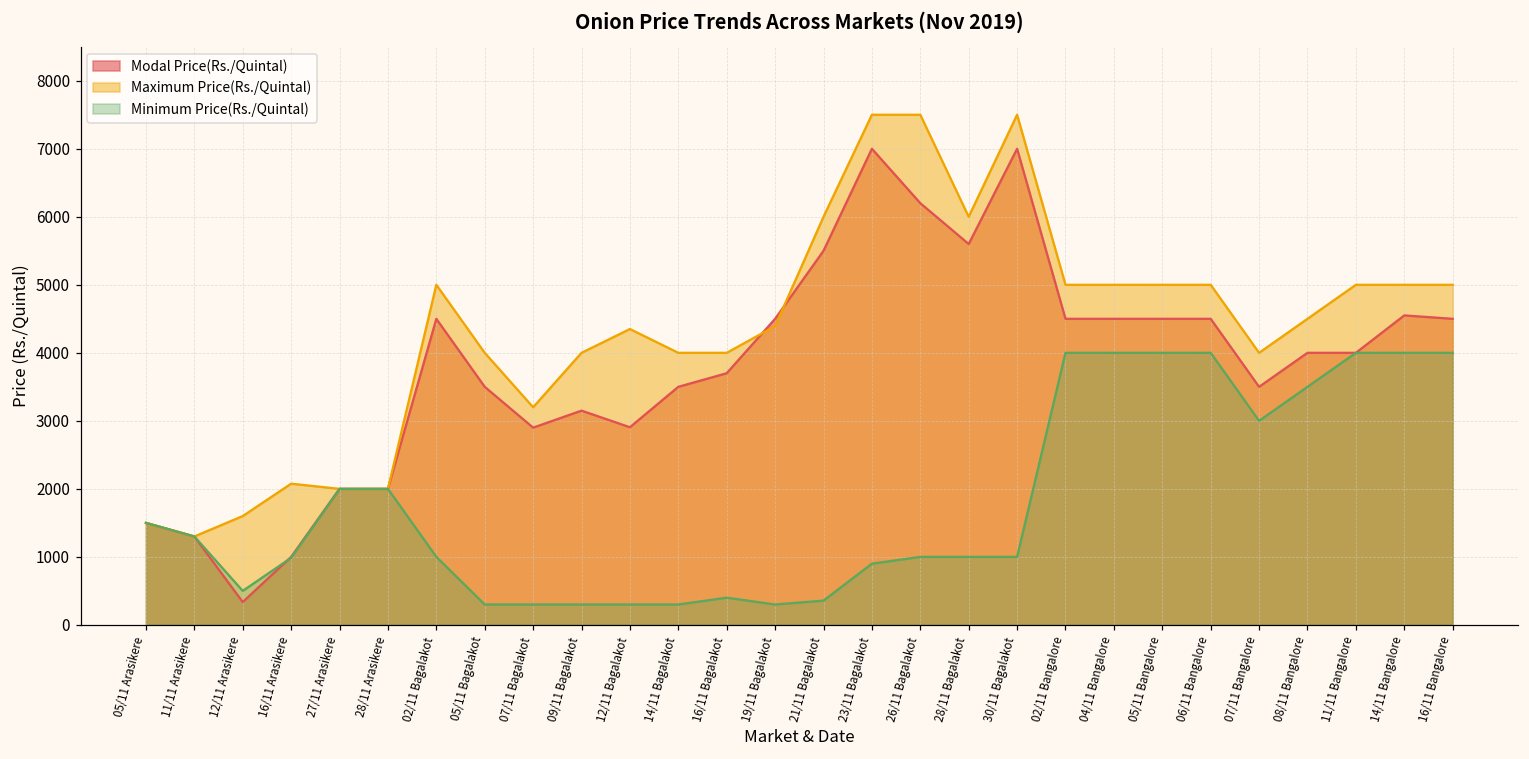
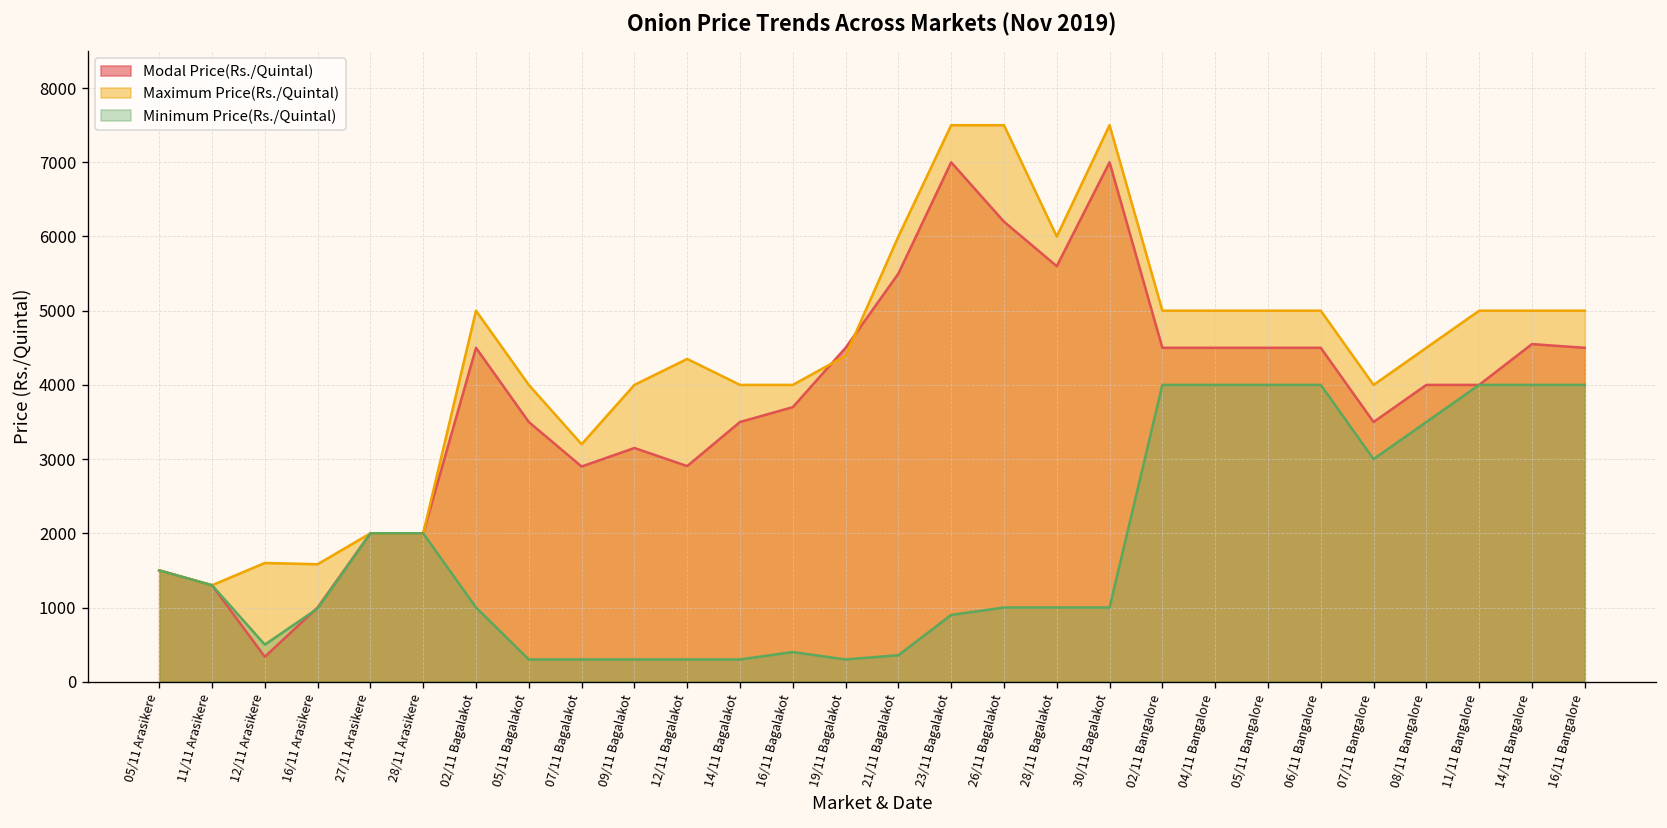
  {
    "Modal Price(Rs./Quintal)": {
      "12/11 Arasikere": 300,
      "02/11 Bagalakot": 4500,
      "05/11 Bagalakot": 3500,
      "07/11 Bagalakot": 2900,
      "09/11 Bagalakot": 3200,
      "12/11 Bagalakot": 2900,
      "14/11 Bagalakot": 3500,
      "16/11 Bagalakot": 3700,
      "19/11 Bagalakot": 4500,
      "21/11 Bagalakot": 5500,
      "23/11 Bagalakot": 7000,
      "26/11 Bagalakot": 6200,
      "28/11 Bagalakot": 5600,
      "30/11 Bagalakot": 7000,
      "02/11 Bangalore": 4500,
      "04/11 Bangalore": 4500,
      "05/11 Bangalore": 4500,
      "06/11 Bangalore": 4500,
      "07/11 Bangalore": 3500,
      "08/11 Bangalore": 4000,
      "14/11 Bangalore": 4600,
      "16/11 Bangalore": 4500
    },
    "Maximum Price(Rs./Quintal)": {
      "12/11 Arasikere": 1600,
-     "16/11 Arasikere": 2100,
+     "16/11 Arasikere": 1600,
      "02/11 Bagalakot": 5000,
      "05/11 Bagalakot": 4000,
      "07/11 Bagalakot": 3200,
      "09/11 Bagalakot": 4000,
      "12/11 Bagalakot": 4400,
      "14/11 Bagalakot": 4000,
      "16/11 Bagalakot": 4000,
      "19/11 Bagalakot": 4400,
      "21/11 Bagalakot": 6000,
      "23/11 Bagalakot": 7500,
      "26/11 Bagalakot": 7500,
      "28/11 Bagalakot": 6000,
      "30/11 Bagalakot": 7500,
      "02/11 Bangalore": 5000,
      "04/11 Bangalore": 5000,
      "05/11 Bangalore": 5000,
      "06/11 Bangalore": 5000,
      "07/11 Bangalore": 4000,
      "08/11 Bangalore": 4500,
      "11/11 Bangalore": 5000,
      "14/11 Bangalore": 5000,
      "16/11 Bangalore": 5000
    },
    "Minimum Price(Rs./Quintal)": {
      "12/11 Arasikere": 500,
      "02/11 Bagalakot": 1000,
      "05/11 Bagalakot": 300,
      "07/11 Bagalakot": 300,
      "09/11 Bagalakot": 300,
      "12/11 Bagalakot": 300,
      "14/11 Bagalakot": 300,
      "16/11 Bagalakot": 400,
      "19/11 Bagalakot": 300,
      "21/11 Bagalakot": 400,
      "23/11 Bagalakot": 900,
      "26/11 Bagalakot": 1000,
      "28/11 Bagalakot": 1000,
      "30/11 Bagalakot": 1000,
      "02/11 Bangalore": 4000,
      "04/11 Bangalore": 4000,
      "05/11 Bangalore": 4000,
      "06/11 Bangalore": 4000,
      "07/11 Bangalore": 3000,
      "08/11 Bangalore": 3500,
      "14/11 Bangalore": 4000,
      "16/11 Bangalore": 4000
    }
  }
